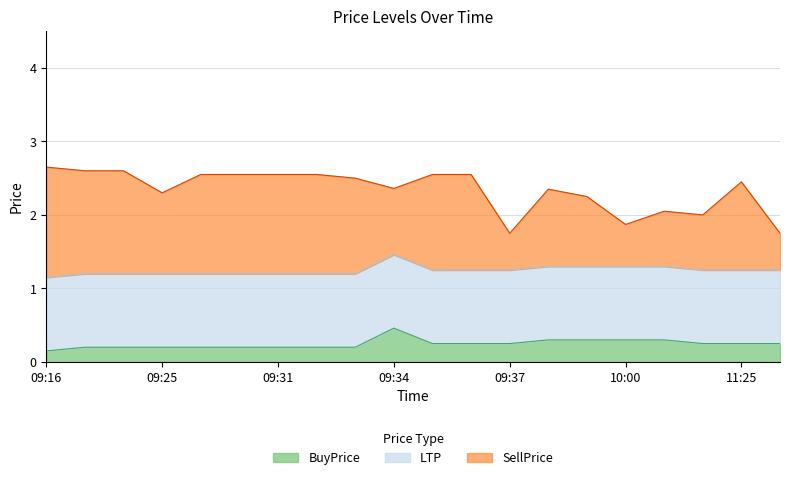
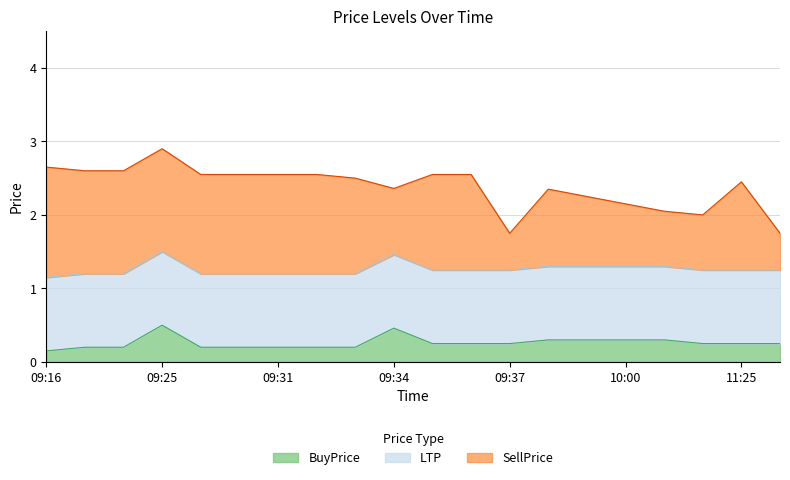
  {
    "BuyPrice": {
      "09:16": 0.2,
-     "09:25": 0.2,
+     "09:25": 0.5,
      "09:31": 0.2,
      "09:34": 0.5,
      "09:37": 0.3,
      "10:00": 0.3,
      "11:25": 0.3
    },
    "LTP": {
      "09:16": 1.0,
      "09:25": 1.0,
      "09:31": 1.0,
      "09:34": 1.0,
      "09:37": 1.0,
      "10:00": 1.0,
      "11:25": 1.0
    },
    "SellPrice": {
      "09:16": 1.5,
-     "09:25": 1.1,
+     "09:25": 1.4,
      "09:31": 1.3,
      "09:34": 0.9,
      "09:37": 0.5,
-     "10:00": 0.6,
+     "10:00": 0.8,
      "11:25": 1.2
    }
  }
